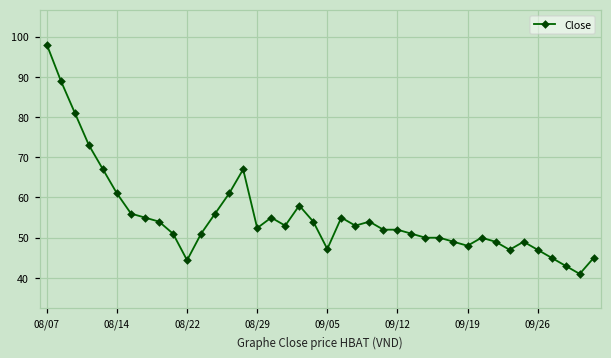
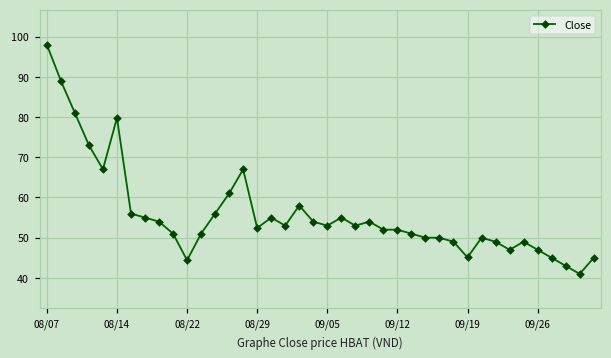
  {
    "08/07": 98,
-   "08/14": 61,
+   "08/14": 80,
    "08/22": 44,
    "08/29": 52,
-   "09/05": 47,
+   "09/05": 53,
    "09/12": 52,
-   "09/19": 48,
+   "09/19": 45,
    "09/26": 47
  }
